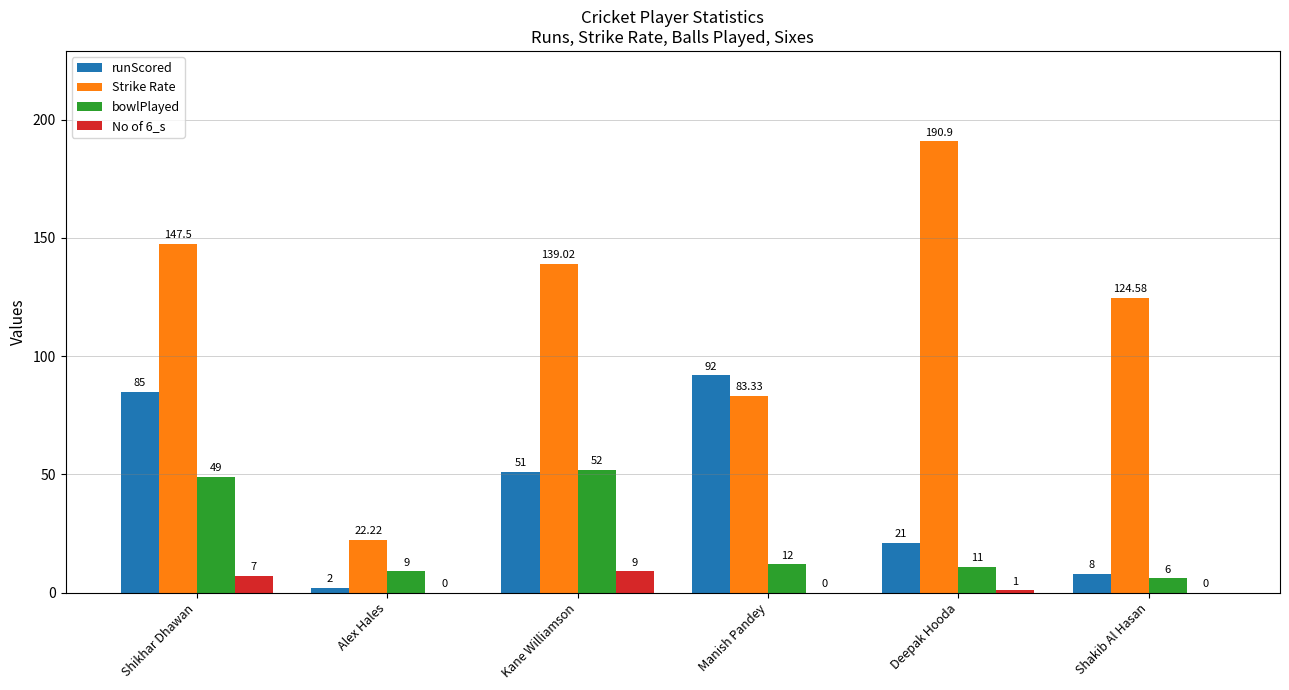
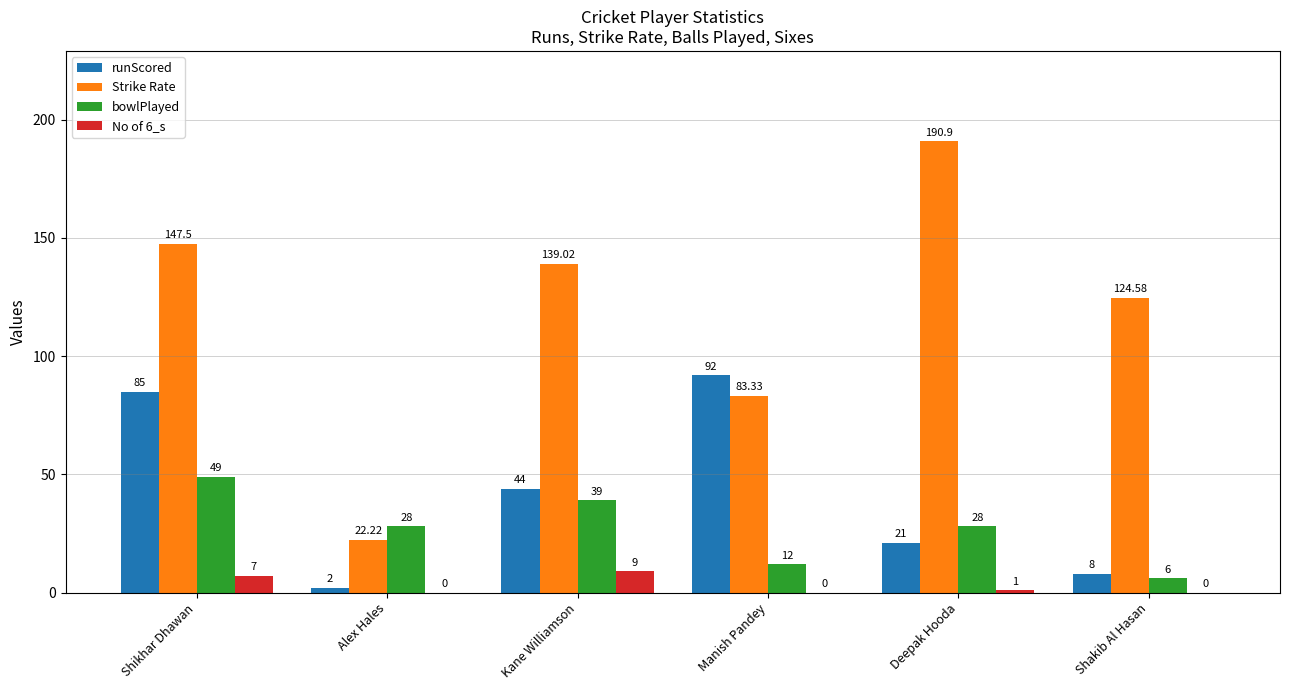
  {
    "runScored": {
      "Shikhar Dhawan": 85,
      "Alex Hales": 2,
-     "Kane Williamson": 51,
+     "Kane Williamson": 44,
      "Manish Pandey": 92,
      "Deepak Hooda": 21,
      "Shakib Al Hasan": 8
    },
    "Strike Rate": {
      "Shikhar Dhawan": 147.5,
      "Alex Hales": 22.22,
      "Kane Williamson": 139.02,
      "Manish Pandey": 83.33,
      "Deepak Hooda": 190.9,
      "Shakib Al Hasan": 124.58
    },
    "bowlPlayed": {
      "Shikhar Dhawan": 49,
-     "Alex Hales": 9,
-     "Kane Williamson": 52,
+     "Alex Hales": 28,
+     "Kane Williamson": 39,
      "Manish Pandey": 12,
-     "Deepak Hooda": 11,
+     "Deepak Hooda": 28,
      "Shakib Al Hasan": 6
    },
    "No of 6_s": {
      "Shikhar Dhawan": 7,
      "Alex Hales": 0,
      "Kane Williamson": 9,
      "Manish Pandey": 0,
      "Deepak Hooda": 1,
      "Shakib Al Hasan": 0
    }
  }
